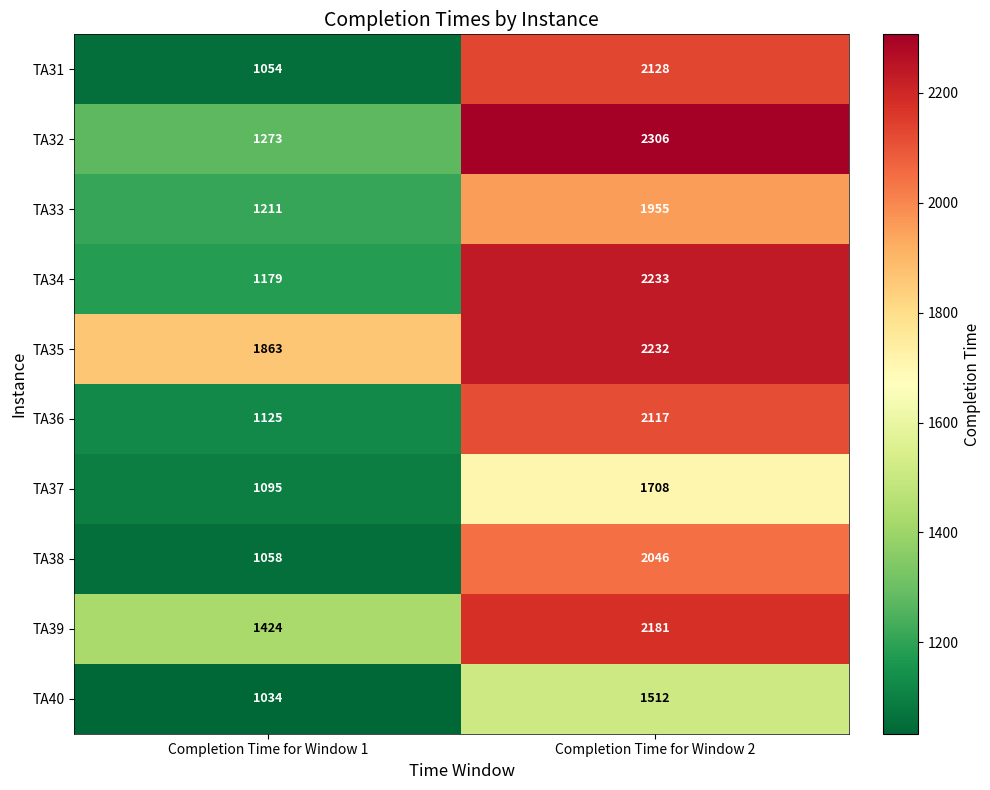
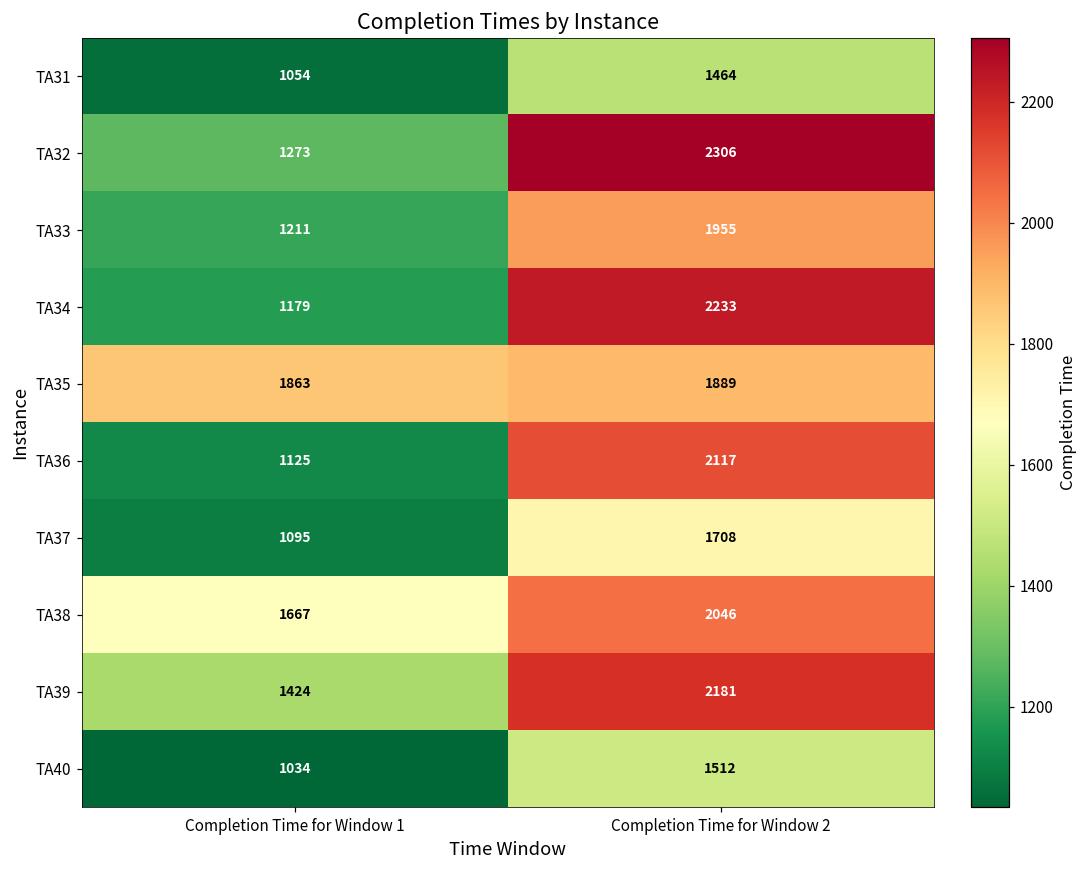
  {
    "TA31": {
      "Completion Time for Window 1": 1054,
-     "Completion Time for Window 2": 2128
+     "Completion Time for Window 2": 1464
    },
    "TA32": {
      "Completion Time for Window 1": 1273,
      "Completion Time for Window 2": 2306
    },
    "TA33": {
      "Completion Time for Window 1": 1211,
      "Completion Time for Window 2": 1955
    },
    "TA34": {
      "Completion Time for Window 1": 1179,
      "Completion Time for Window 2": 2233
    },
    "TA35": {
      "Completion Time for Window 1": 1863,
-     "Completion Time for Window 2": 2232
+     "Completion Time for Window 2": 1889
    },
    "TA36": {
      "Completion Time for Window 1": 1125,
      "Completion Time for Window 2": 2117
    },
    "TA37": {
      "Completion Time for Window 1": 1095,
      "Completion Time for Window 2": 1708
    },
    "TA38": {
-     "Completion Time for Window 1": 1058,
+     "Completion Time for Window 1": 1667,
      "Completion Time for Window 2": 2046
    },
    "TA39": {
      "Completion Time for Window 1": 1424,
      "Completion Time for Window 2": 2181
    },
    "TA40": {
      "Completion Time for Window 1": 1034,
      "Completion Time for Window 2": 1512
    }
  }
